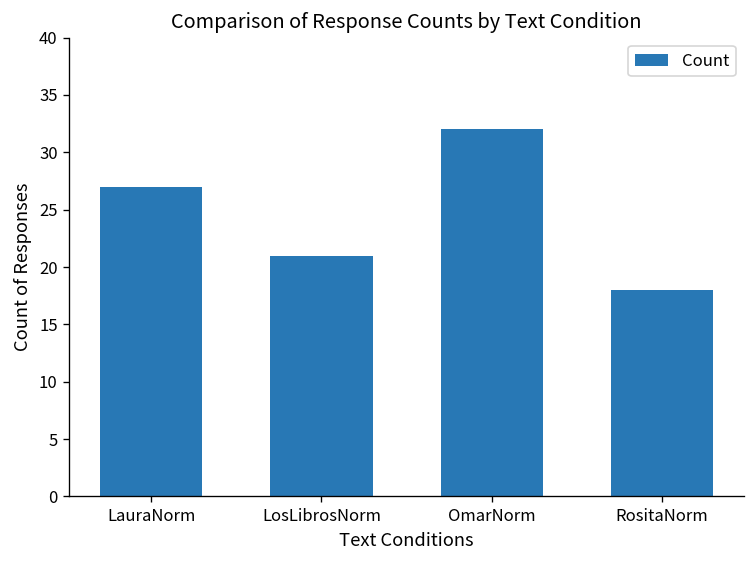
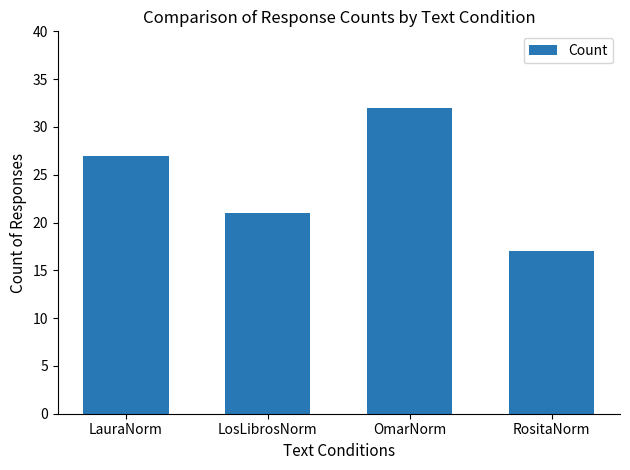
  {
    "LauraNorm": 27,
    "LosLibrosNorm": 21,
    "OmarNorm": 32,
-   "RositaNorm": 18
+   "RositaNorm": 17
  }
